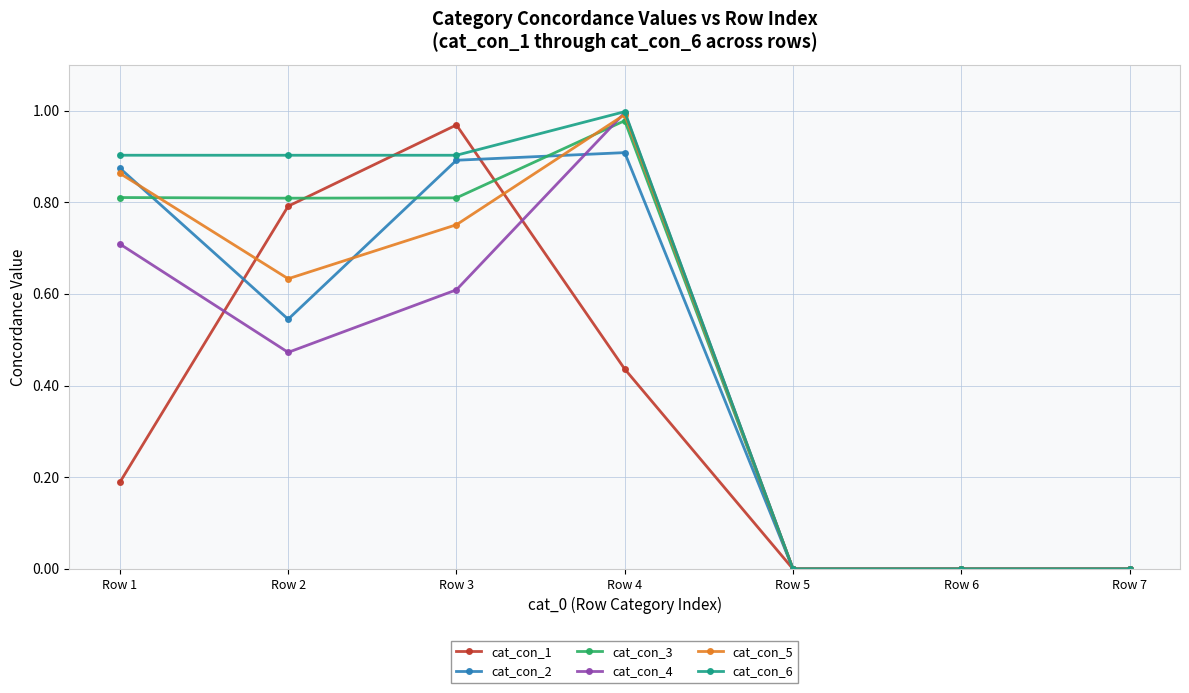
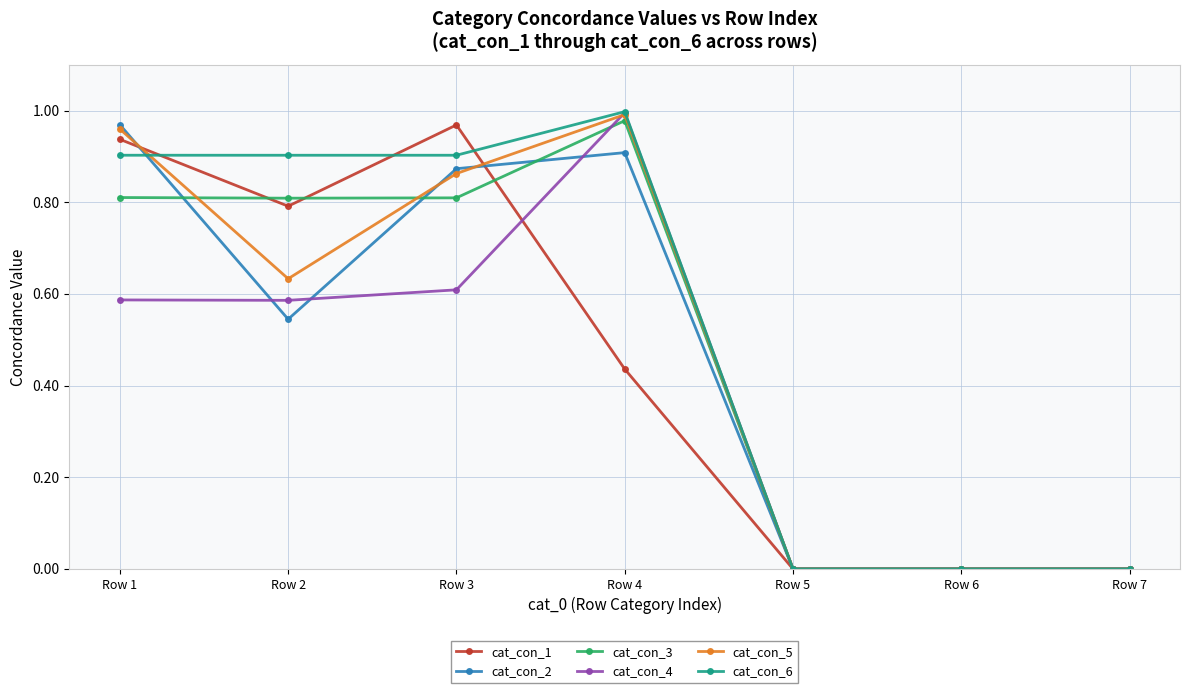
  {
    "cat_con_1": {
-     "Row 1": 0.19,
+     "Row 1": 0.94,
      "Row 2": 0.79,
      "Row 3": 0.97,
      "Row 4": 0.44
    },
    "cat_con_2": {
-     "Row 1": 0.87,
+     "Row 1": 0.97,
      "Row 2": 0.54,
-     "Row 3": 0.89,
+     "Row 3": 0.87,
      "Row 4": 0.91
    },
    "cat_con_4": {
-     "Row 1": 0.71,
-     "Row 2": 0.47,
+     "Row 1": 0.59,
+     "Row 2": 0.59,
      "Row 3": 0.61
    },
    "cat_con_5": {
-     "Row 1": 0.86,
+     "Row 1": 0.96,
      "Row 2": 0.63,
-     "Row 3": 0.75
+     "Row 3": 0.86
    }
  }
